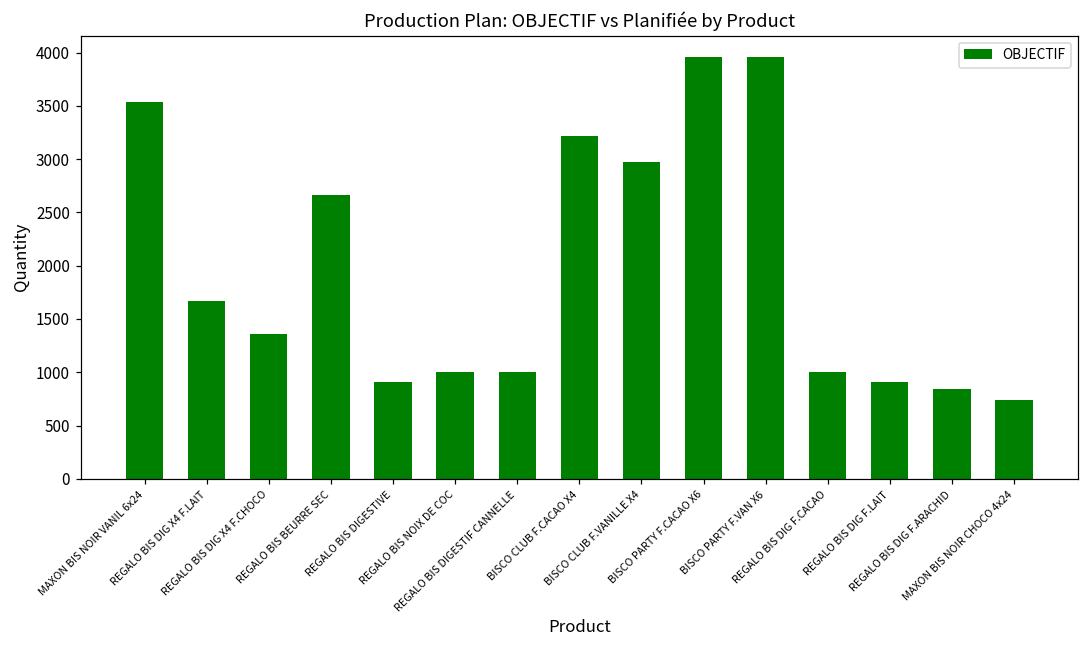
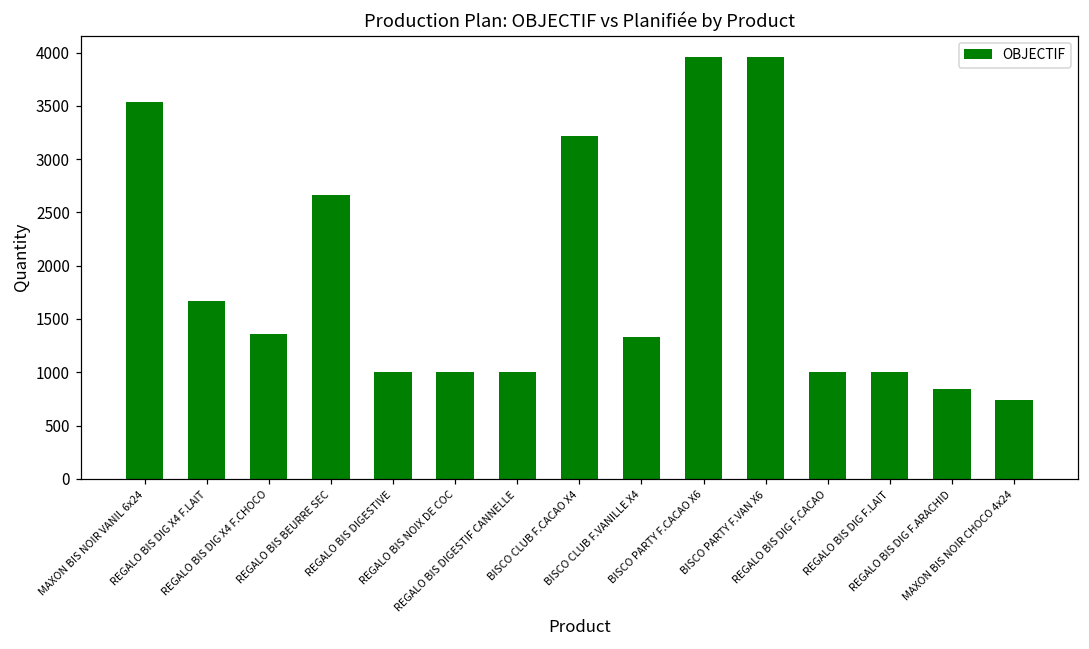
  {
    "MAXON BIS NOIR VANIL 6x24": 3500,
    "REGALO BIS DIG X4 F.LAIT": 1700,
    "REGALO BIS DIG X4 F.CHOCO": 1400,
    "REGALO BIS BEURRE SEC": 2700,
-   "REGALO BIS DIGESTIVE": 900,
+   "REGALO BIS DIGESTIVE": 1000,
    "REGALO BIS NOIX DE COC": 1000,
    "REGALO BIS DIGESTIF CANNELLE": 1000,
    "BISCO CLUB F.CACAO X4": 3200,
-   "BISCO CLUB F.VANILLE X4": 3000,
+   "BISCO CLUB F.VANILLE X4": 1300,
    "BISCO PARTY F.CACAO X6": 4000,
    "BISCO PARTY F.VAN X6": 4000,
    "REGALO BIS DIG F.CACAO": 1000,
-   "REGALO BIS DIG F.LAIT": 900,
+   "REGALO BIS DIG F.LAIT": 1000,
    "REGALO BIS DIG F.ARACHID": 800,
    "MAXON BIS NOIR CHOCO 4x24": 700
  }
